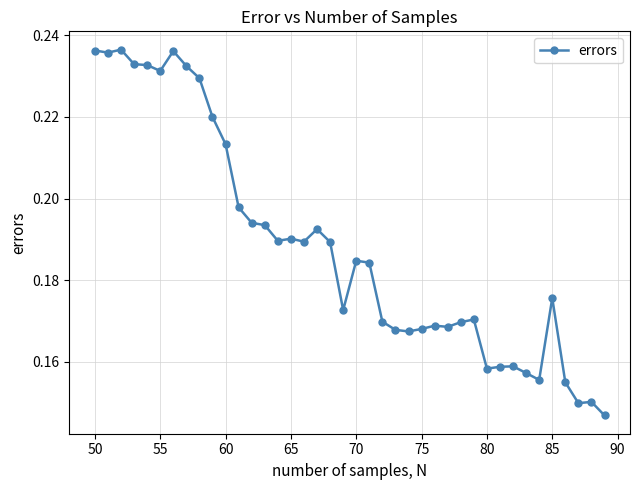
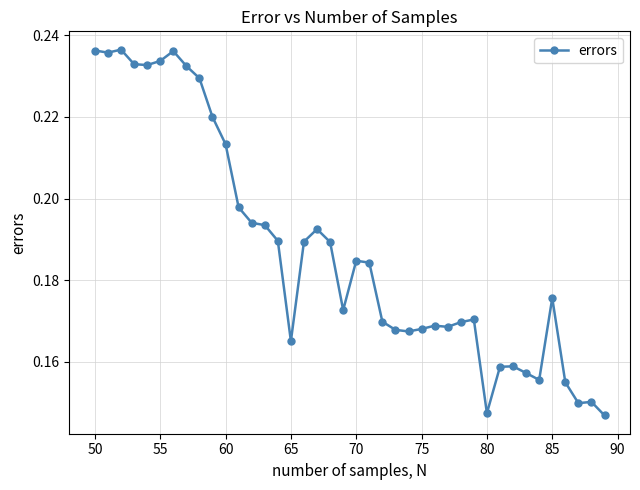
  {
    "50": 0.236,
-   "55": 0.231,
+   "55": 0.234,
    "60": 0.213,
-   "65": 0.190,
+   "65": 0.165,
    "70": 0.185,
    "75": 0.168,
-   "80": 0.158,
+   "80": 0.147,
    "85": 0.176
  }
